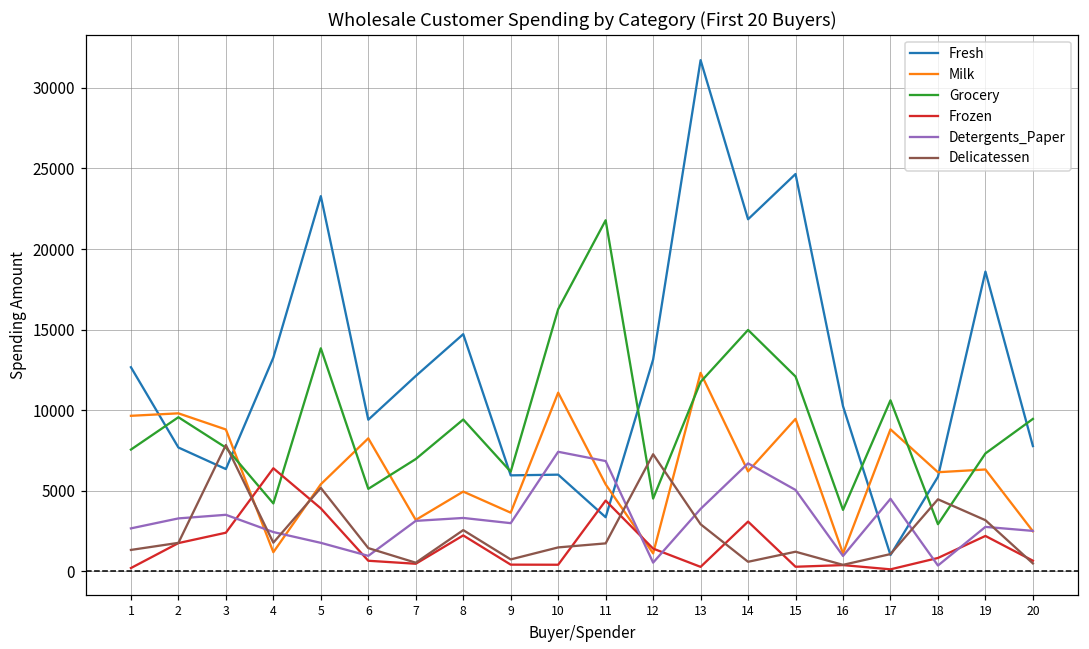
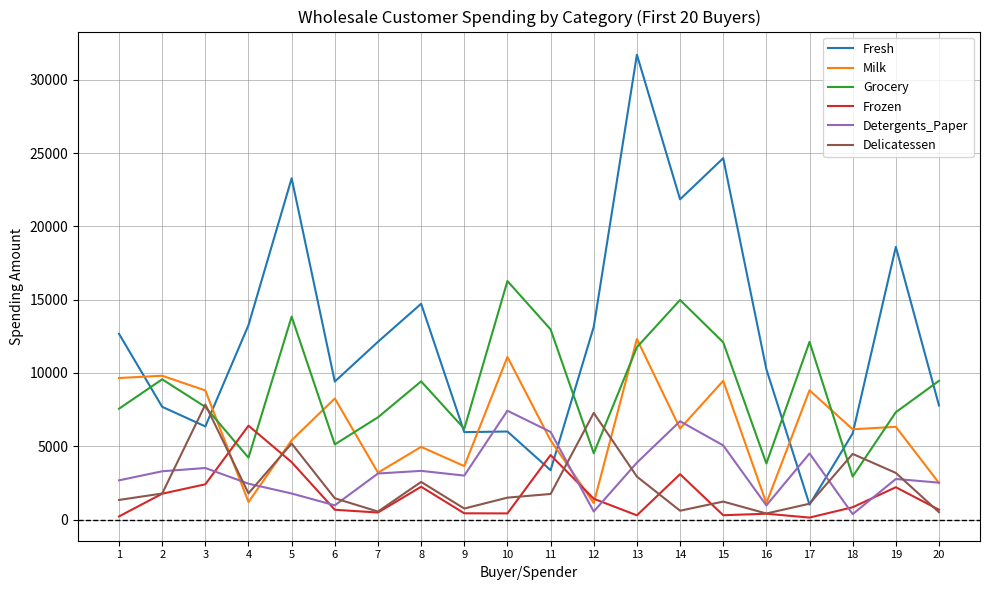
  {
    "Fresh": {
      "1": 12700,
      "2": 7700,
      "3": 6400,
      "4": 13300,
      "5": 23300,
      "6": 9400,
      "7": 12100,
      "8": 14700,
      "9": 6000,
      "10": 6000,
      "11": 3400,
      "12": 13100,
      "13": 31700,
      "14": 21800,
      "15": 24700,
      "16": 10300,
      "18": 5900,
      "19": 18600,
      "20": 7800
    },
    "Milk": {
      "1": 9700,
      "2": 9800,
      "3": 8800,
      "4": 1200,
      "5": 5400,
      "6": 8300,
      "8": 5000,
      "9": 3600,
      "10": 11100,
      "11": 5400,
      "12": 1100,
      "13": 12300,
      "14": 6200,
      "15": 9500,
      "17": 8800,
      "18": 6200,
      "19": 6300
    },
    "Grocery": {
      "1": 7600,
      "2": 9600,
      "4": 4200,
      "5": 13800,
      "6": 5100,
      "7": 7000,
      "8": 9400,
      "9": 6200,
      "10": 16300,
-     "11": 21800,
+     "11": 13000,
      "12": 4500,
      "13": 11800,
      "14": 15000,
      "15": 12100,
      "16": 3800,
-     "17": 10600,
+     "17": 12100,
      "18": 2900,
      "19": 7300,
      "20": 9500
    },
    "Frozen": {
      "1": 200,
      "3": 2400,
      "4": 6400,
      "5": 3900,
      "6": 700,
      "8": 2200,
      "9": 400,
      "10": 400,
      "11": 4400,
      "12": 1400,
      "13": 300,
      "14": 3100,
      "15": 300,
      "17": 100,
      "18": 800,
      "19": 2200,
      "20": 700
    },
    "Detergents_Paper": {
      "1": 2700,
      "2": 3300,
      "3": 3500,
      "4": 2400,
      "5": 1800,
      "6": 1000,
      "8": 3300,
      "9": 3000,
      "10": 7400,
-     "11": 6900,
+     "11": 6000,
      "12": 500,
      "13": 3900,
      "14": 6700,
      "15": 5100,
      "17": 4500,
      "18": 400,
      "19": 2800
    },
    "Delicatessen": {
      "1": 1300,
      "4": 1800,
      "5": 5200,
      "6": 1500,
      "8": 2600,
      "9": 800,
      "10": 1500,
      "11": 1700,
      "12": 7300,
      "13": 2900,
      "14": 600,
      "15": 1200,
      "18": 4500,
      "19": 3200,
      "20": 500
    }
  }
